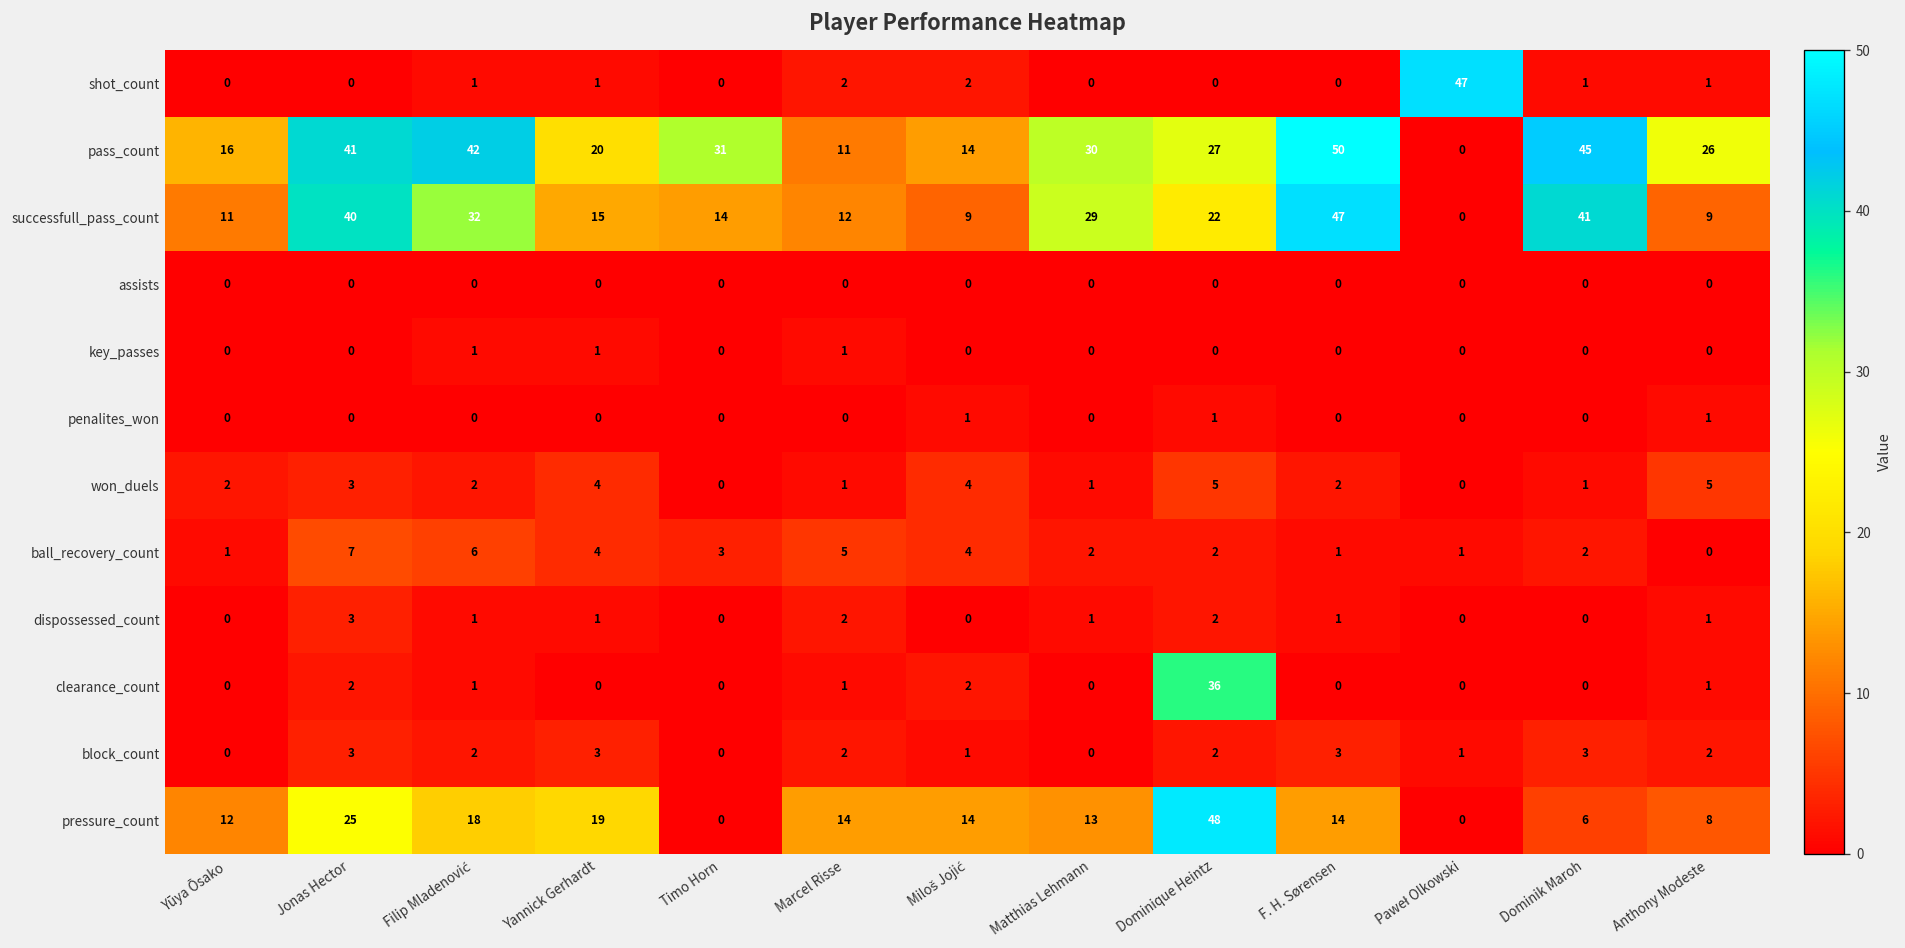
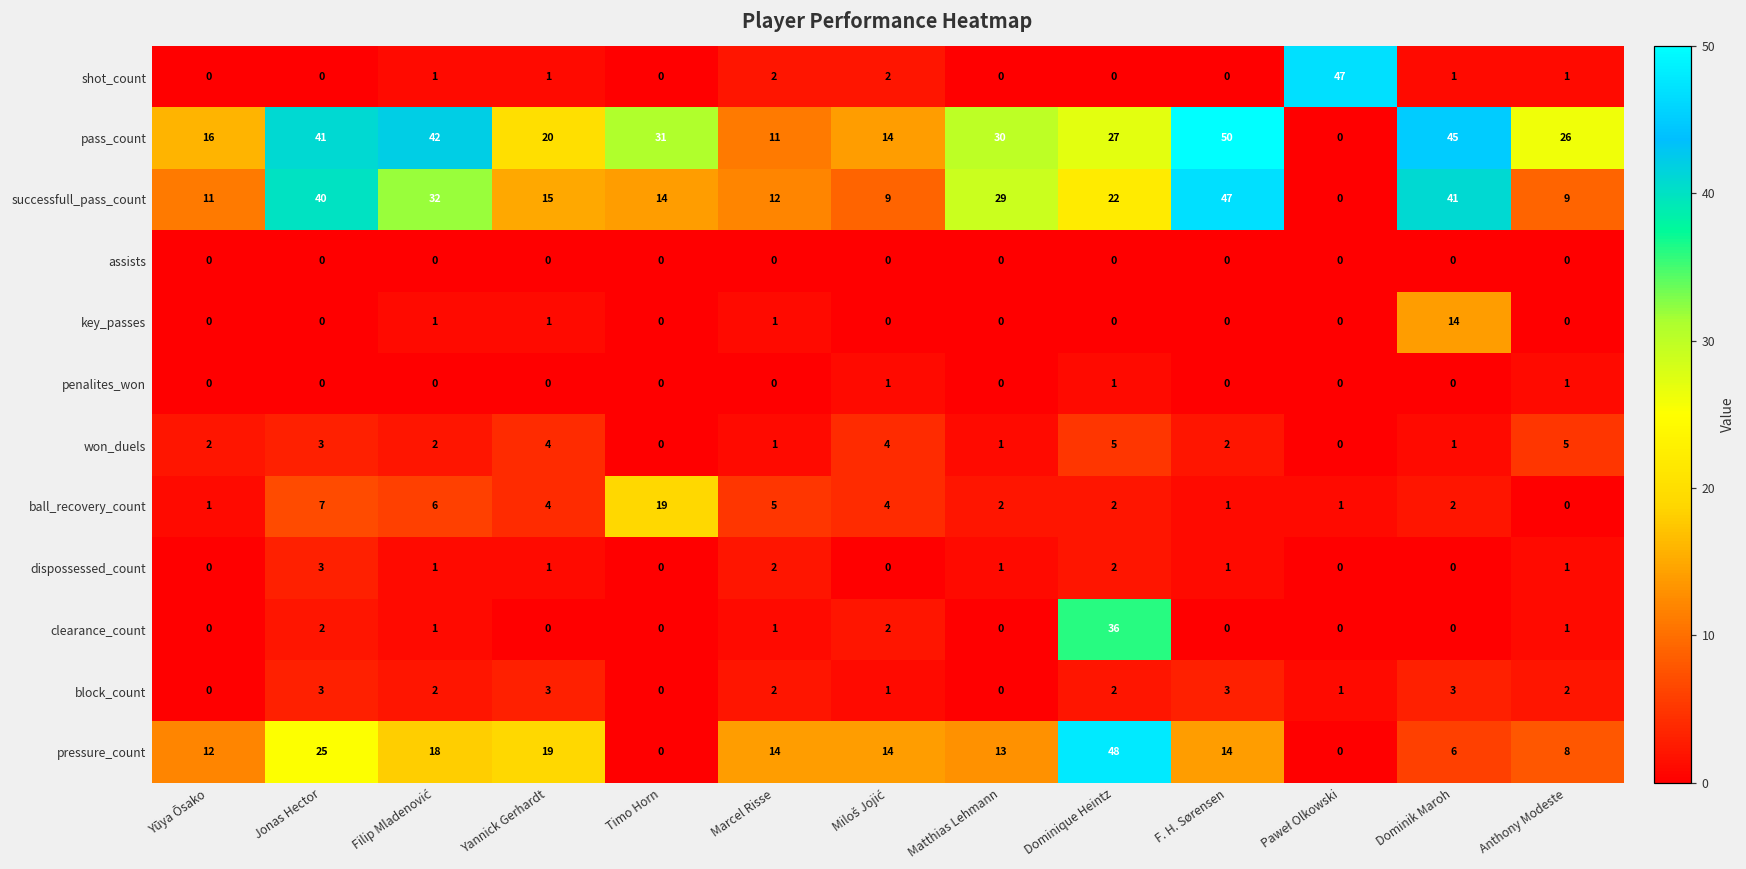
  {
    "shot_count": {
      "Yūya Ōsako": 0,
      "Jonas Hector": 0,
      "Filip Mladenović": 1,
      "Yannick Gerhardt": 1,
      "Timo Horn": 0,
      "Marcel Risse": 2,
      "Miloš Jojić": 2,
      "Matthias Lehmann": 0,
      "Dominique Heintz": 0,
      "F. H. Sørensen": 0,
      "Paweł Olkowski": 47,
      "Dominik Maroh": 1,
      "Anthony Modeste": 1
    },
    "pass_count": {
      "Yūya Ōsako": 16,
      "Jonas Hector": 41,
      "Filip Mladenović": 42,
      "Yannick Gerhardt": 20,
      "Timo Horn": 31,
      "Marcel Risse": 11,
      "Miloš Jojić": 14,
      "Matthias Lehmann": 30,
      "Dominique Heintz": 27,
      "F. H. Sørensen": 50,
      "Paweł Olkowski": 0,
      "Dominik Maroh": 45,
      "Anthony Modeste": 26
    },
    "successfull_pass_count": {
      "Yūya Ōsako": 11,
      "Jonas Hector": 40,
      "Filip Mladenović": 32,
      "Yannick Gerhardt": 15,
      "Timo Horn": 14,
      "Marcel Risse": 12,
      "Miloš Jojić": 9,
      "Matthias Lehmann": 29,
      "Dominique Heintz": 22,
      "F. H. Sørensen": 47,
      "Paweł Olkowski": 0,
      "Dominik Maroh": 41,
      "Anthony Modeste": 9
    },
    "assists": {
      "Yūya Ōsako": 0,
      "Jonas Hector": 0,
      "Filip Mladenović": 0,
      "Yannick Gerhardt": 0,
      "Timo Horn": 0,
      "Marcel Risse": 0,
      "Miloš Jojić": 0,
      "Matthias Lehmann": 0,
      "Dominique Heintz": 0,
      "F. H. Sørensen": 0,
      "Paweł Olkowski": 0,
      "Dominik Maroh": 0,
      "Anthony Modeste": 0
    },
    "key_passes": {
      "Yūya Ōsako": 0,
      "Jonas Hector": 0,
      "Filip Mladenović": 1,
      "Yannick Gerhardt": 1,
      "Timo Horn": 0,
      "Marcel Risse": 1,
      "Miloš Jojić": 0,
      "Matthias Lehmann": 0,
      "Dominique Heintz": 0,
      "F. H. Sørensen": 0,
      "Paweł Olkowski": 0,
-     "Dominik Maroh": 0,
+     "Dominik Maroh": 14,
      "Anthony Modeste": 0
    },
    "penalites_won": {
      "Yūya Ōsako": 0,
      "Jonas Hector": 0,
      "Filip Mladenović": 0,
      "Yannick Gerhardt": 0,
      "Timo Horn": 0,
      "Marcel Risse": 0,
      "Miloš Jojić": 1,
      "Matthias Lehmann": 0,
      "Dominique Heintz": 1,
      "F. H. Sørensen": 0,
      "Paweł Olkowski": 0,
      "Dominik Maroh": 0,
      "Anthony Modeste": 1
    },
    "won_duels": {
      "Yūya Ōsako": 2,
      "Jonas Hector": 3,
      "Filip Mladenović": 2,
      "Yannick Gerhardt": 4,
      "Timo Horn": 0,
      "Marcel Risse": 1,
      "Miloš Jojić": 4,
      "Matthias Lehmann": 1,
      "Dominique Heintz": 5,
      "F. H. Sørensen": 2,
      "Paweł Olkowski": 0,
      "Dominik Maroh": 1,
      "Anthony Modeste": 5
    },
    "ball_recovery_count": {
      "Yūya Ōsako": 1,
      "Jonas Hector": 7,
      "Filip Mladenović": 6,
      "Yannick Gerhardt": 4,
-     "Timo Horn": 3,
+     "Timo Horn": 19,
      "Marcel Risse": 5,
      "Miloš Jojić": 4,
      "Matthias Lehmann": 2,
      "Dominique Heintz": 2,
      "F. H. Sørensen": 1,
      "Paweł Olkowski": 1,
      "Dominik Maroh": 2,
      "Anthony Modeste": 0
    },
    "dispossessed_count": {
      "Yūya Ōsako": 0,
      "Jonas Hector": 3,
      "Filip Mladenović": 1,
      "Yannick Gerhardt": 1,
      "Timo Horn": 0,
      "Marcel Risse": 2,
      "Miloš Jojić": 0,
      "Matthias Lehmann": 1,
      "Dominique Heintz": 2,
      "F. H. Sørensen": 1,
      "Paweł Olkowski": 0,
      "Dominik Maroh": 0,
      "Anthony Modeste": 1
    },
    "clearance_count": {
      "Yūya Ōsako": 0,
      "Jonas Hector": 2,
      "Filip Mladenović": 1,
      "Yannick Gerhardt": 0,
      "Timo Horn": 0,
      "Marcel Risse": 1,
      "Miloš Jojić": 2,
      "Matthias Lehmann": 0,
      "Dominique Heintz": 36,
      "F. H. Sørensen": 0,
      "Paweł Olkowski": 0,
      "Dominik Maroh": 0,
      "Anthony Modeste": 1
    },
    "block_count": {
      "Yūya Ōsako": 0,
      "Jonas Hector": 3,
      "Filip Mladenović": 2,
      "Yannick Gerhardt": 3,
      "Timo Horn": 0,
      "Marcel Risse": 2,
      "Miloš Jojić": 1,
      "Matthias Lehmann": 0,
      "Dominique Heintz": 2,
      "F. H. Sørensen": 3,
      "Paweł Olkowski": 1,
      "Dominik Maroh": 3,
      "Anthony Modeste": 2
    },
    "pressure_count": {
      "Yūya Ōsako": 12,
      "Jonas Hector": 25,
      "Filip Mladenović": 18,
      "Yannick Gerhardt": 19,
      "Timo Horn": 0,
      "Marcel Risse": 14,
      "Miloš Jojić": 14,
      "Matthias Lehmann": 13,
      "Dominique Heintz": 48,
      "F. H. Sørensen": 14,
      "Paweł Olkowski": 0,
      "Dominik Maroh": 6,
      "Anthony Modeste": 8
    }
  }
